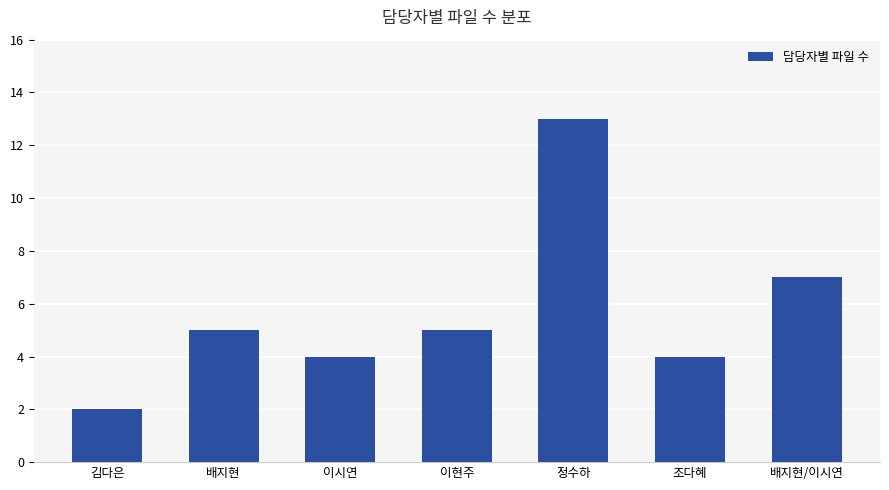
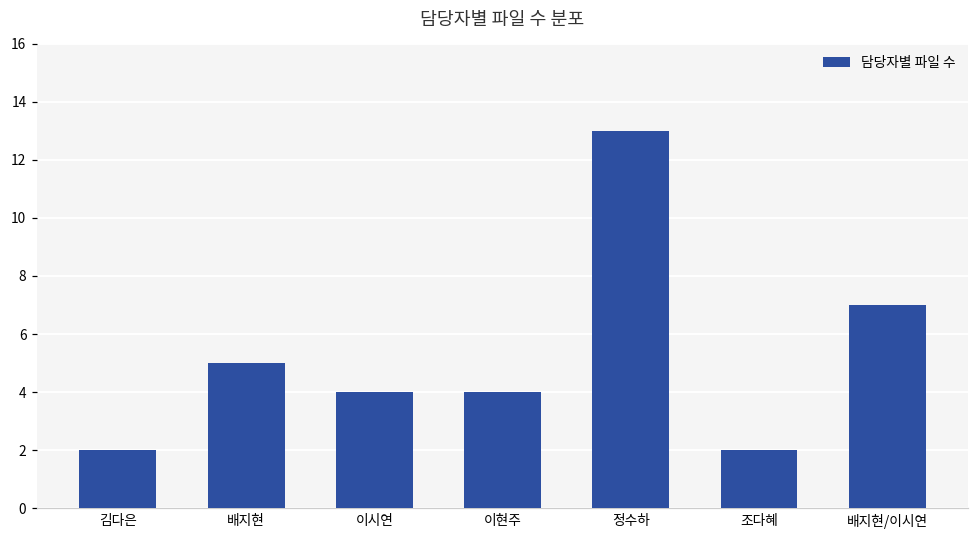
  {
    "김다은": 2,
    "배지현": 5,
    "이시연": 4,
-   "이현주": 5,
+   "이현주": 4,
    "정수하": 13,
-   "조다혜": 4,
+   "조다혜": 2,
    "배지현/이시연": 7
  }
